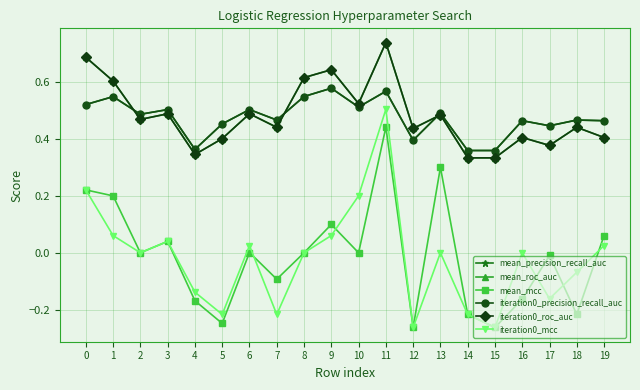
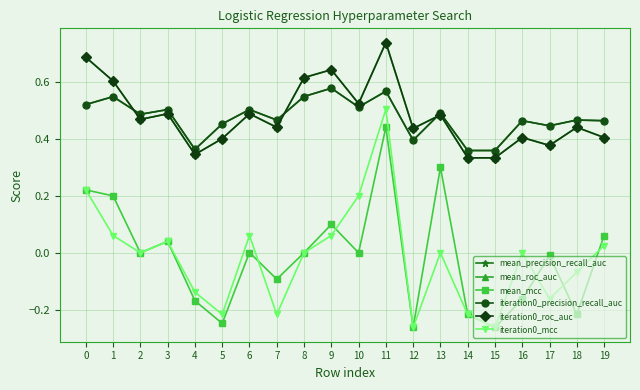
  {
    "mean_mcc": {
      "1": 0.20,
      "4": -0.17,
      "5": -0.25,
      "6": 0.00,
      "7": -0.09,
      "9": 0.10,
      "10": 0.00,
      "11": 0.44,
      "13": 0.30,
      "17": -0.01,
      "19": 0.06
    },
    "iteration0_mcc": {
      "1": 0.06,
      "4": -0.14,
      "5": -0.22,
-     "6": 0.03,
+     "6": 0.06,
      "7": -0.22,
      "9": 0.06,
      "10": 0.20,
      "11": 0.50,
      "13": 0.00,
      "16": 0.00,
      "19": 0.03
    }
  }
